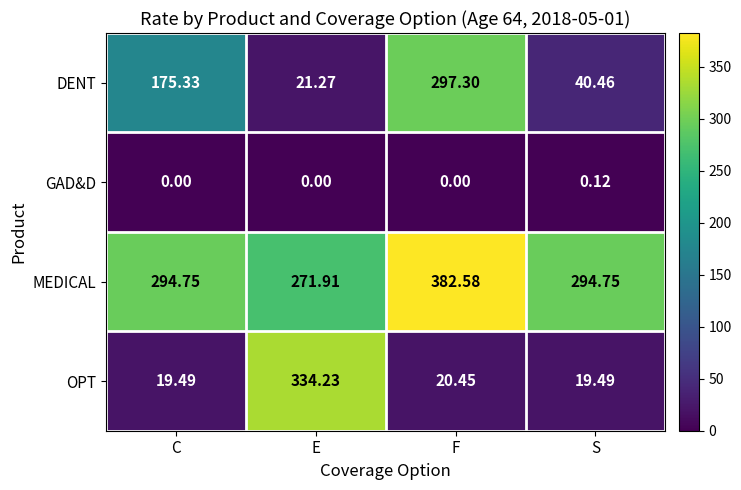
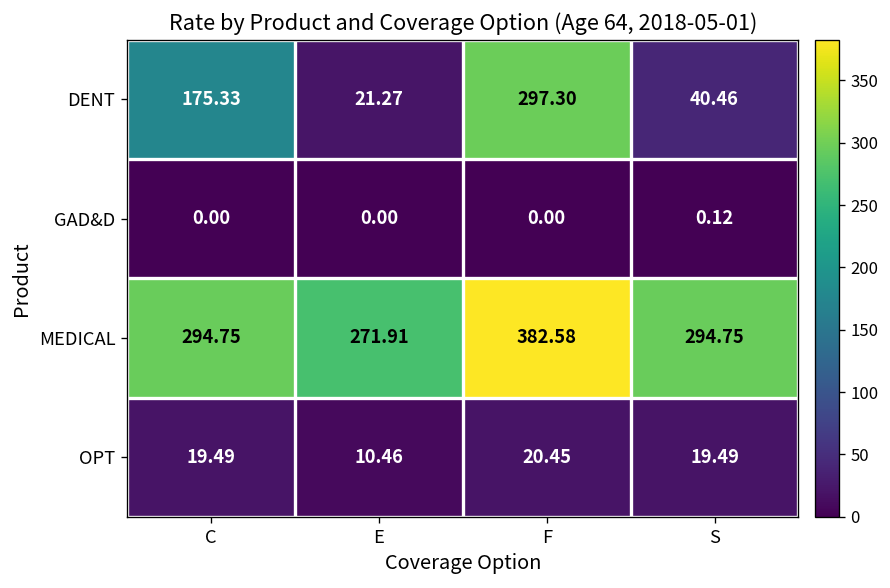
  {
    "DENT": {
      "C": 175.33,
      "E": 21.27,
      "F": 297.30,
      "S": 40.46
    },
    "GAD&D": {
      "C": 0.00,
      "E": 0.00,
      "F": 0.00,
      "S": 0.12
    },
    "MEDICAL": {
      "C": 294.75,
      "E": 271.91,
      "F": 382.58,
      "S": 294.75
    },
    "OPT": {
      "C": 19.49,
-     "E": 334.23,
+     "E": 10.46,
      "F": 20.45,
      "S": 19.49
    }
  }
